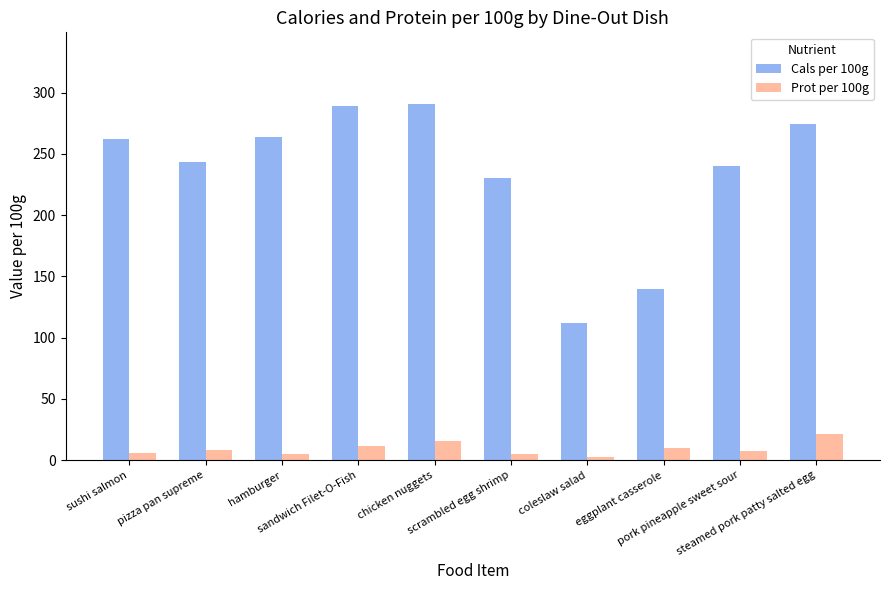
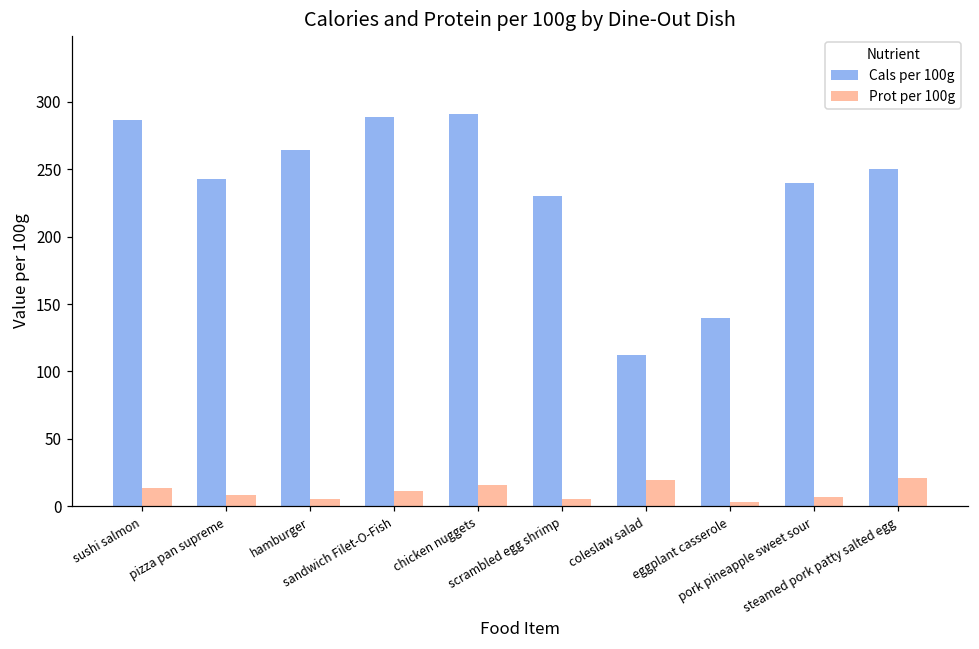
  {
    "Cals per 100g": {
-     "sushi salmon": 262,
+     "sushi salmon": 287,
      "pizza pan supreme": 243,
      "hamburger": 264,
      "sandwich Filet-O-Fish": 289,
      "chicken nuggets": 291,
      "scrambled egg shrimp": 230,
      "coleslaw salad": 112,
      "eggplant casserole": 140,
      "pork pineapple sweet sour": 240,
-     "steamed pork patty salted egg": 274
+     "steamed pork patty salted egg": 250
    },
    "Prot per 100g": {
-     "sushi salmon": 6,
+     "sushi salmon": 13,
      "pizza pan supreme": 9,
      "hamburger": 5,
      "sandwich Filet-O-Fish": 11,
      "chicken nuggets": 16,
      "scrambled egg shrimp": 5,
-     "coleslaw salad": 2,
-     "eggplant casserole": 10,
+     "coleslaw salad": 19,
+     "eggplant casserole": 3,
      "pork pineapple sweet sour": 7,
      "steamed pork patty salted egg": 21
    }
  }
